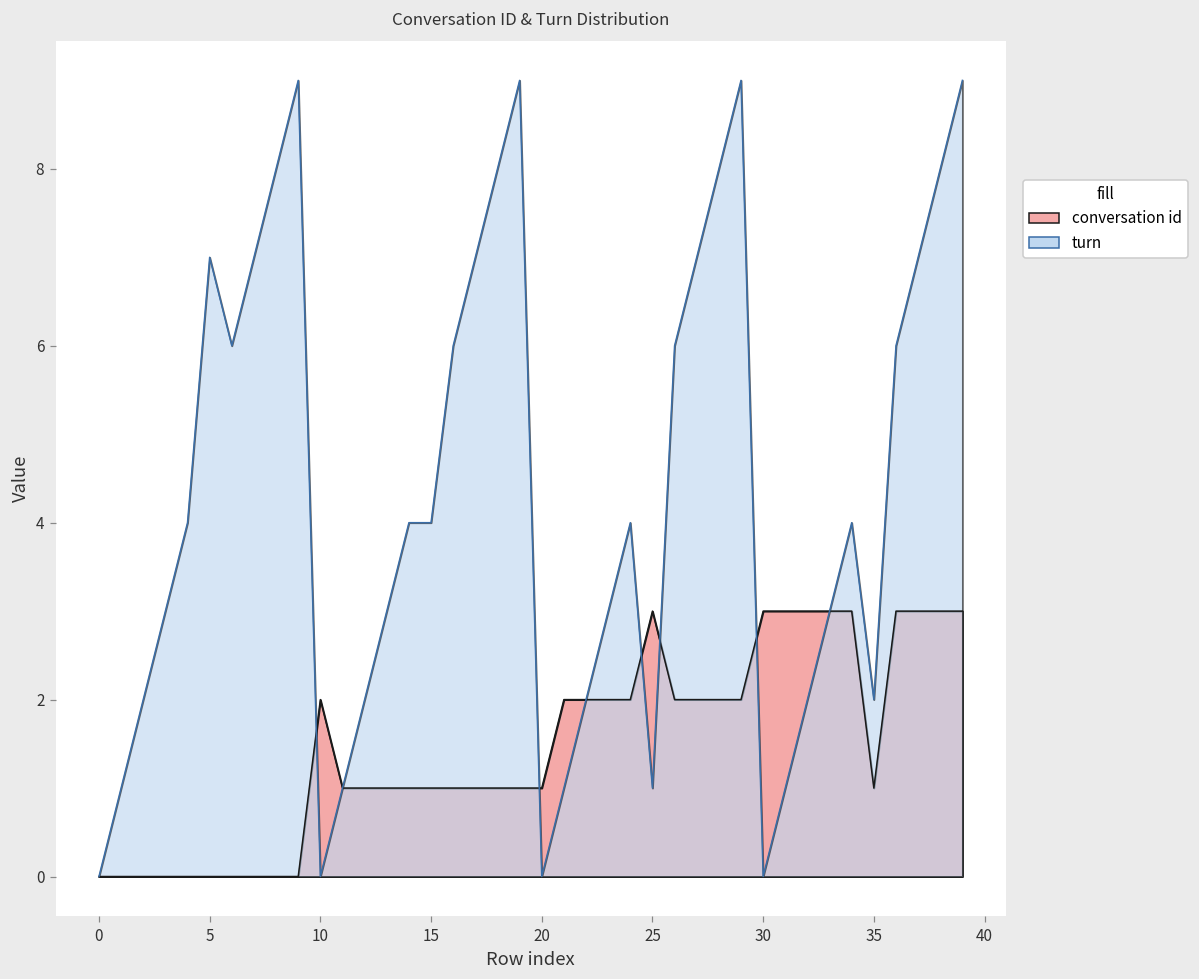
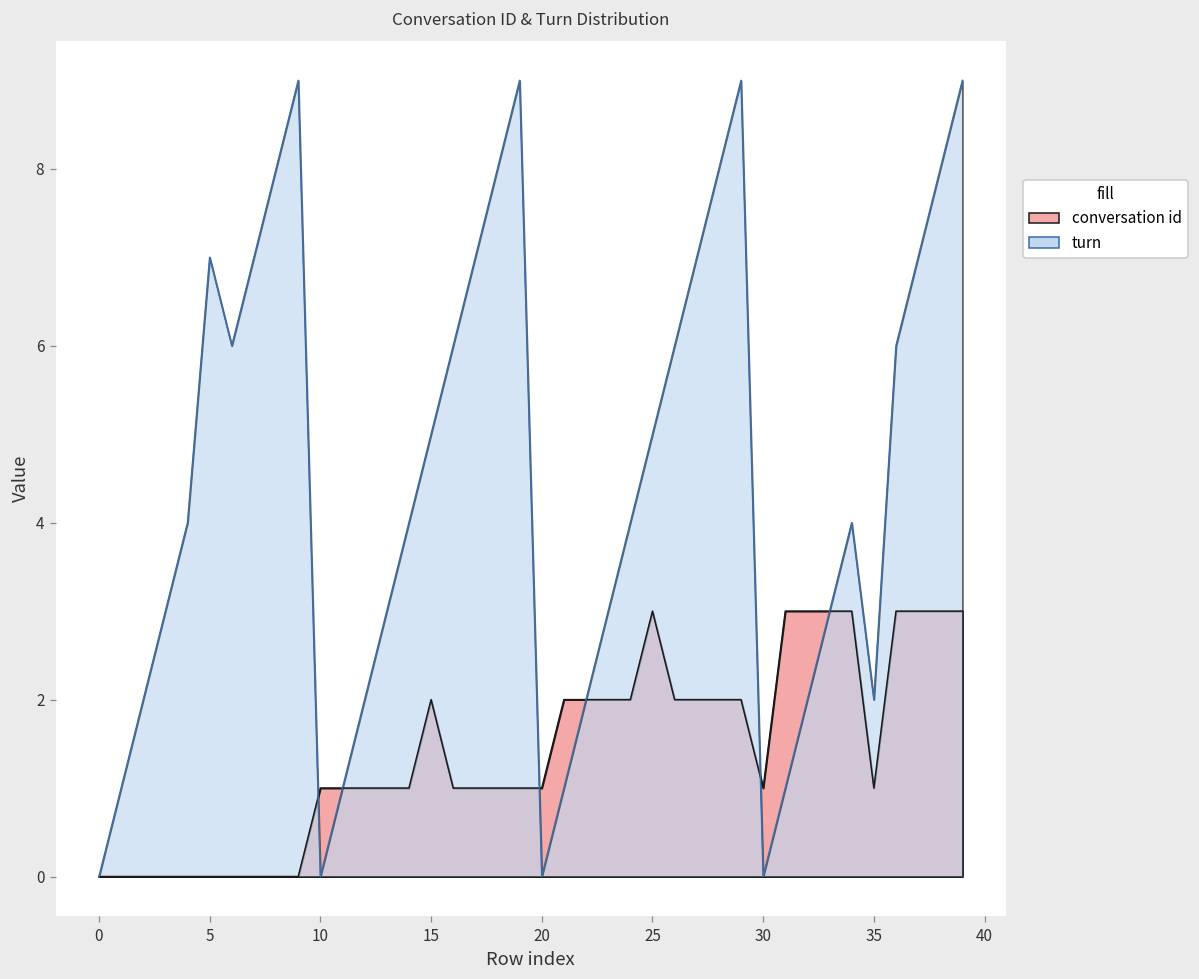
  {
    "conversation id": {
      "5": 0,
-     "10": 2,
-     "15": 1,
+     "10": 1,
+     "15": 2,
      "20": 1,
      "25": 3,
-     "30": 3,
+     "30": 1,
      "35": 1
    },
    "turn": {
      "5": 7,
      "10": 0,
-     "15": 4,
+     "15": 5,
      "20": 0,
-     "25": 1,
+     "25": 5,
      "30": 0,
      "35": 2
    }
  }
